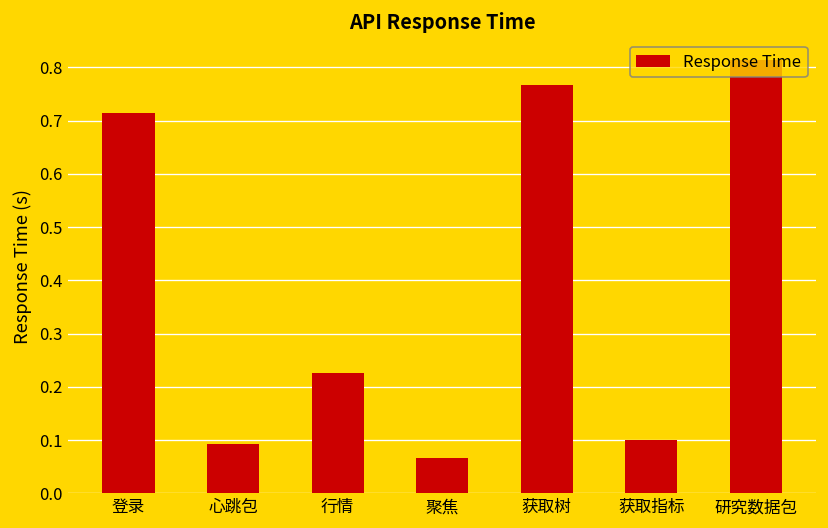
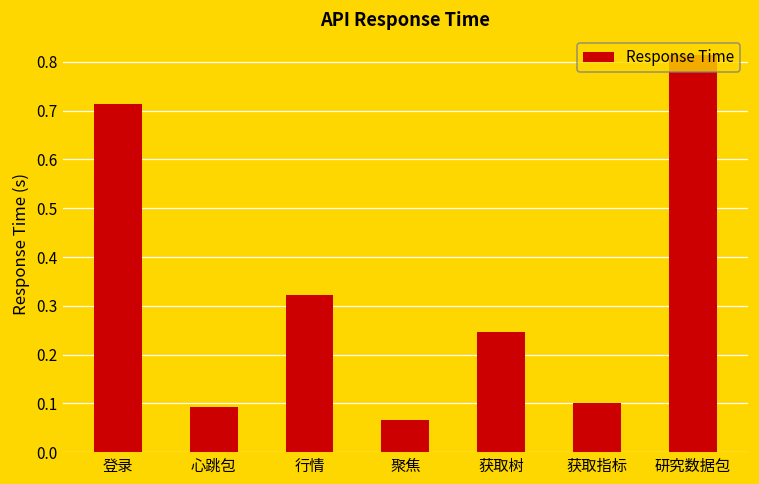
  {
    "登录": 0.71,
    "心跳包": 0.09,
-   "行情": 0.23,
+   "行情": 0.32,
    "聚焦": 0.07,
-   "获取树": 0.77,
+   "获取树": 0.25,
    "获取指标": 0.10
  }
